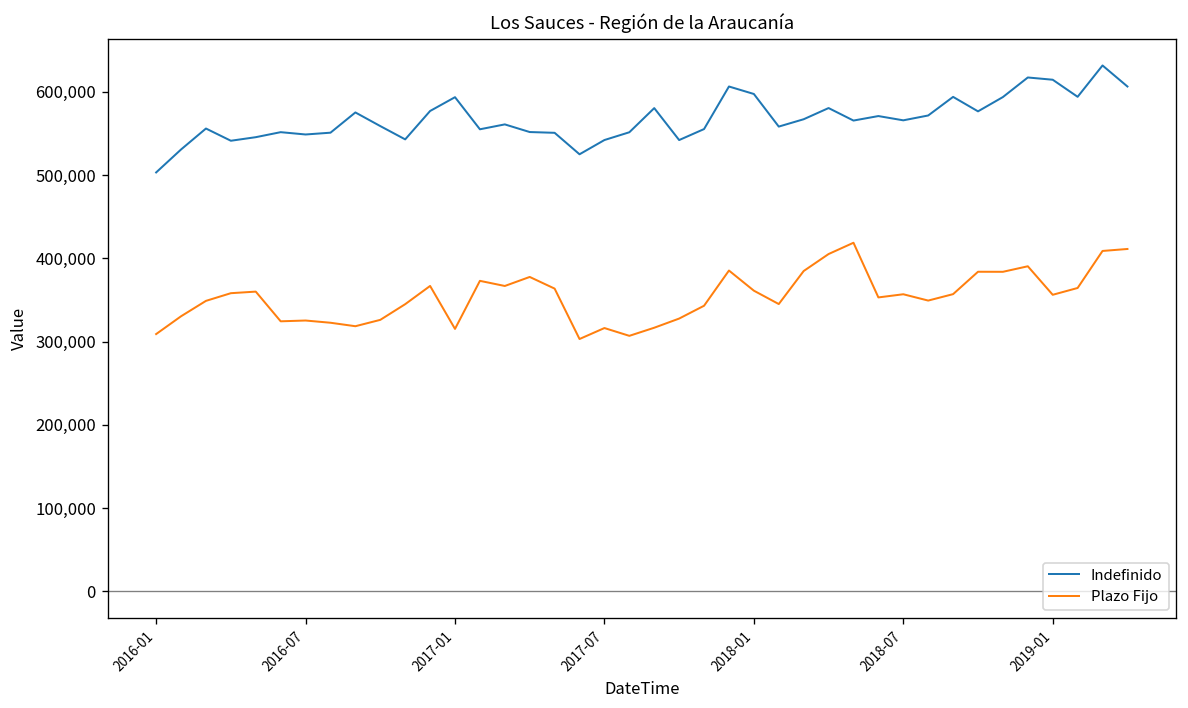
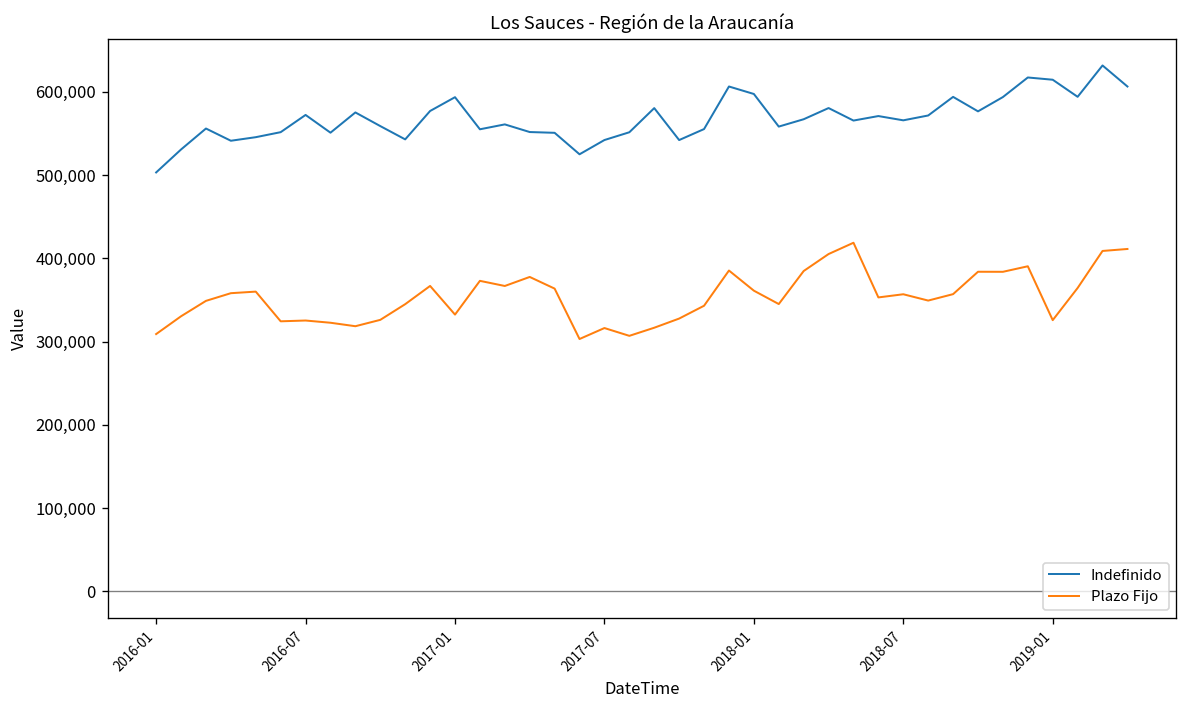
  {
    "Indefinido": {
      "2016-01": "500,000",
-     "2016-07": "550,000",
+     "2016-07": "570,000",
      "2017-01": "590,000",
      "2017-07": "540,000",
      "2018-01": "600,000",
      "2018-07": "570,000",
      "2019-01": "610,000"
    },
    "Plazo Fijo": {
      "2016-01": "310,000",
      "2016-07": "330,000",
-     "2017-01": "320,000",
+     "2017-01": "330,000",
      "2017-07": "320,000",
      "2018-01": "360,000",
      "2018-07": "360,000",
-     "2019-01": "360,000"
+     "2019-01": "330,000"
    }
  }
